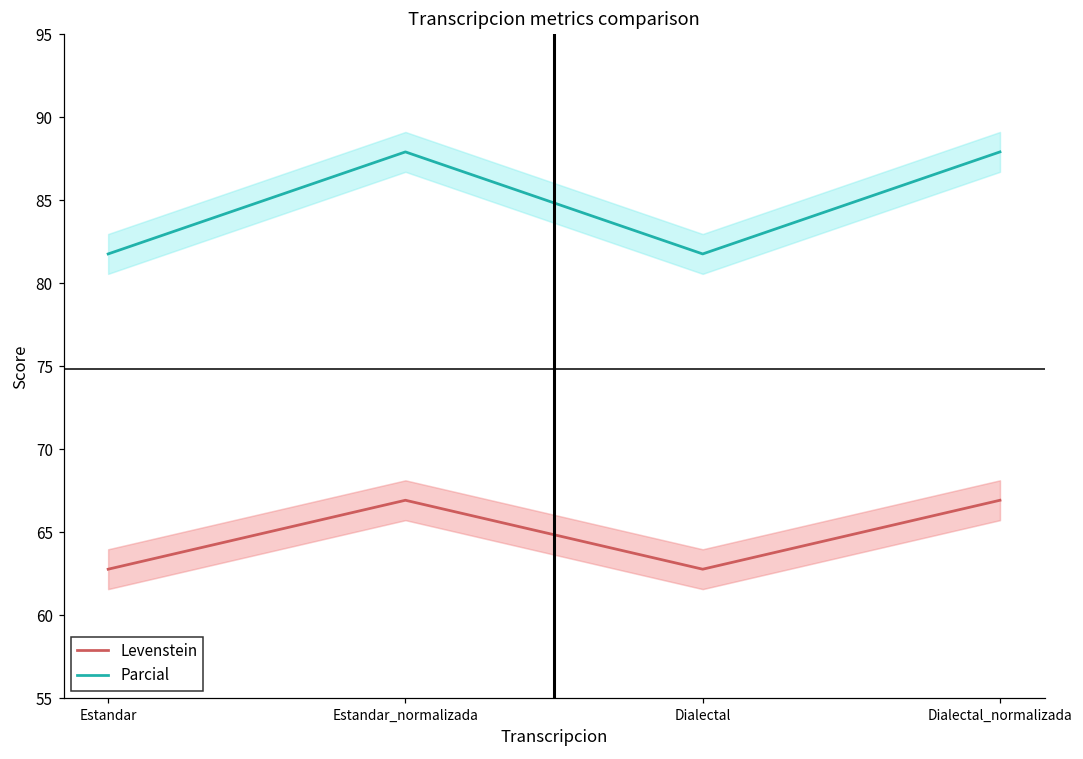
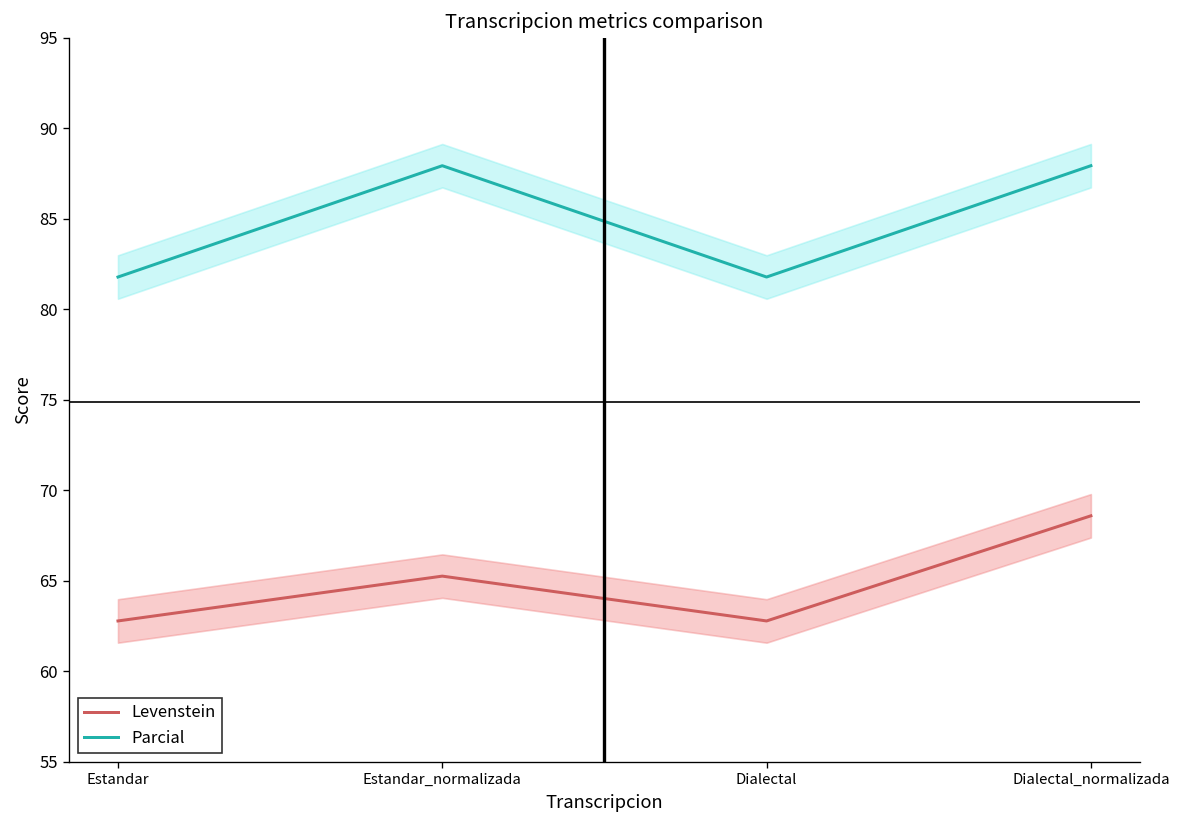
  {
    "Levenstein": {
      "Estandar": 62.8,
-     "Estandar_normalizada": 66.9,
+     "Estandar_normalizada": 65.3,
      "Dialectal": 62.8,
-     "Dialectal_normalizada": 66.9
+     "Dialectal_normalizada": 68.6
    },
    "Parcial": {
      "Estandar": 81.8,
      "Estandar_normalizada": 87.9,
      "Dialectal": 81.8,
      "Dialectal_normalizada": 87.9
    }
  }
